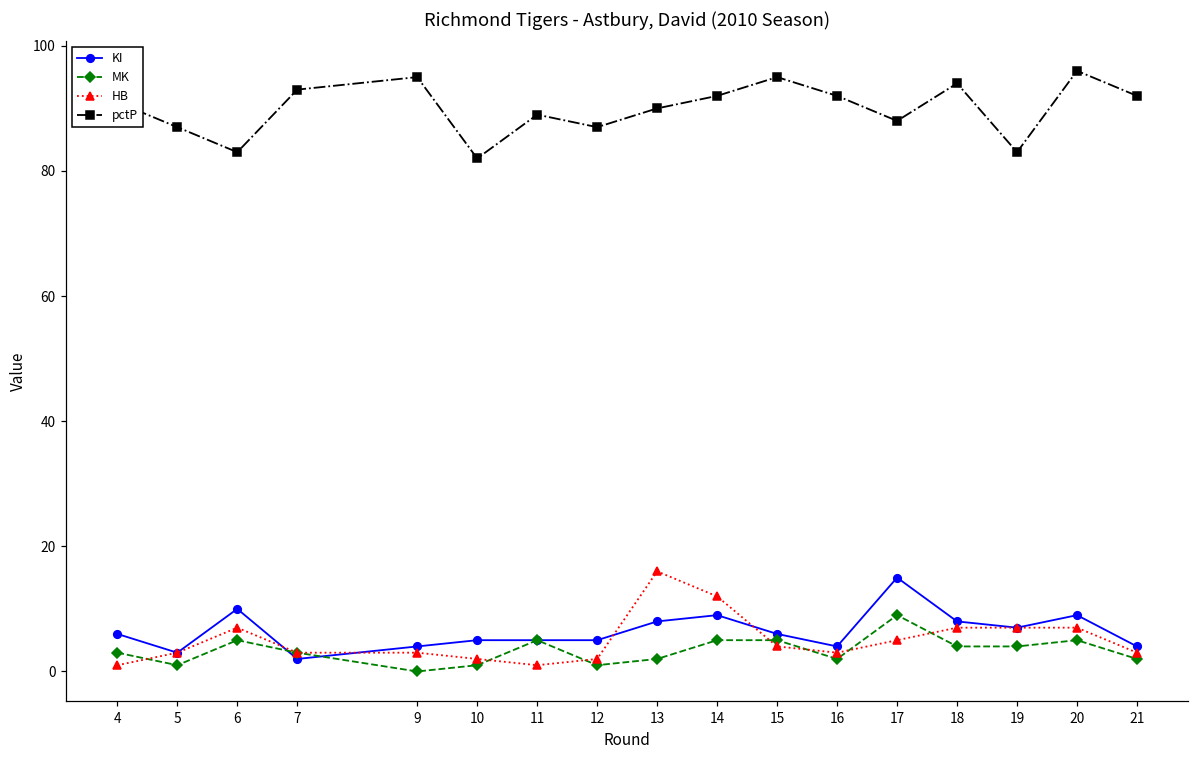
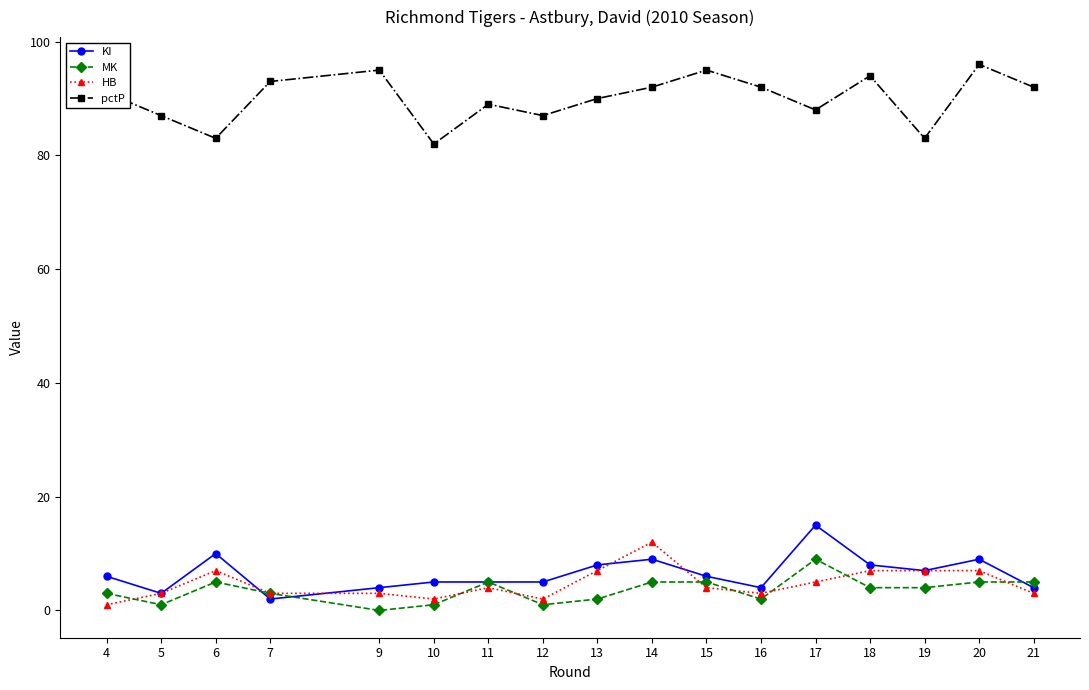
  {
    "KI": {
      "4": 6,
      "6": 10,
      "7": 2,
      "9": 4,
      "10": 5,
      "12": 5,
      "13": 8,
      "14": 9,
      "15": 6,
      "16": 4,
      "17": 15,
      "18": 8,
      "20": 9,
      "21": 4
    },
    "MK": {
      "4": 3,
      "5": 1,
      "6": 5,
      "9": 0,
      "10": 1,
      "12": 1,
      "13": 2,
      "14": 5,
      "15": 5,
      "16": 2,
      "17": 9,
      "18": 4,
      "19": 4,
      "20": 5,
-     "21": 2
+     "21": 5
    },
    "HB": {
      "4": 1,
      "6": 7,
      "9": 3,
      "10": 2,
-     "11": 1,
+     "11": 4,
      "12": 2,
-     "13": 16,
+     "13": 7,
      "14": 12,
      "15": 4,
      "16": 3,
      "17": 5,
      "18": 7,
      "20": 7,
      "21": 3
    },
    "pctP": {
      "5": 87,
      "6": 83,
      "7": 93,
      "9": 95,
      "10": 82,
      "11": 89,
      "12": 87,
      "13": 90,
      "14": 92,
      "15": 95,
      "16": 92,
      "17": 88,
      "18": 94,
      "19": 83,
      "20": 96,
      "21": 92
    }
  }
